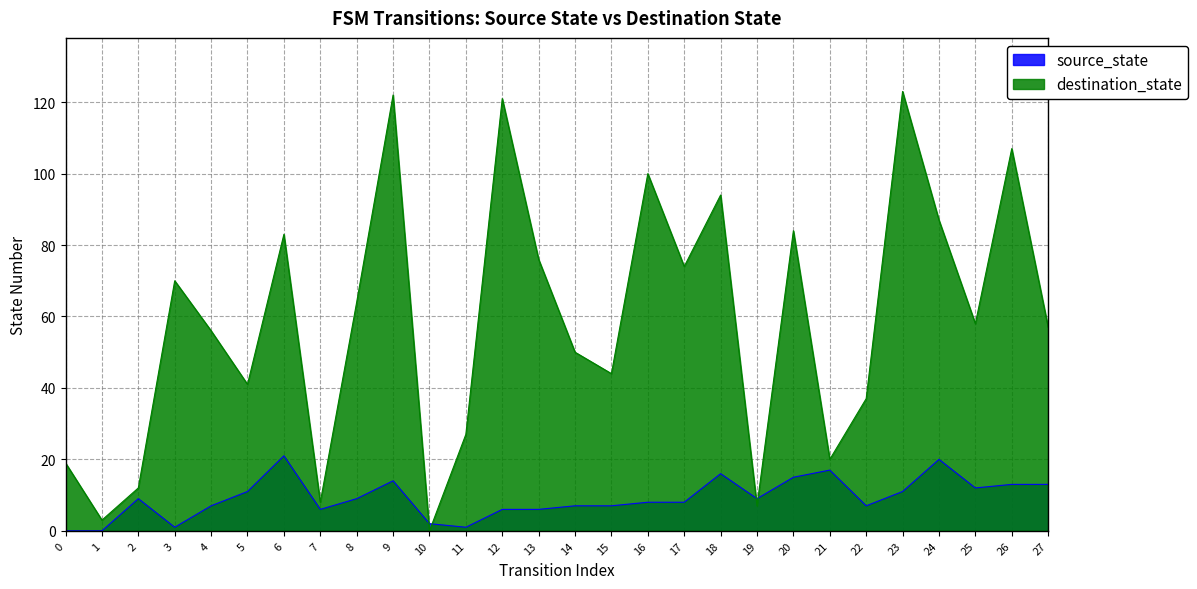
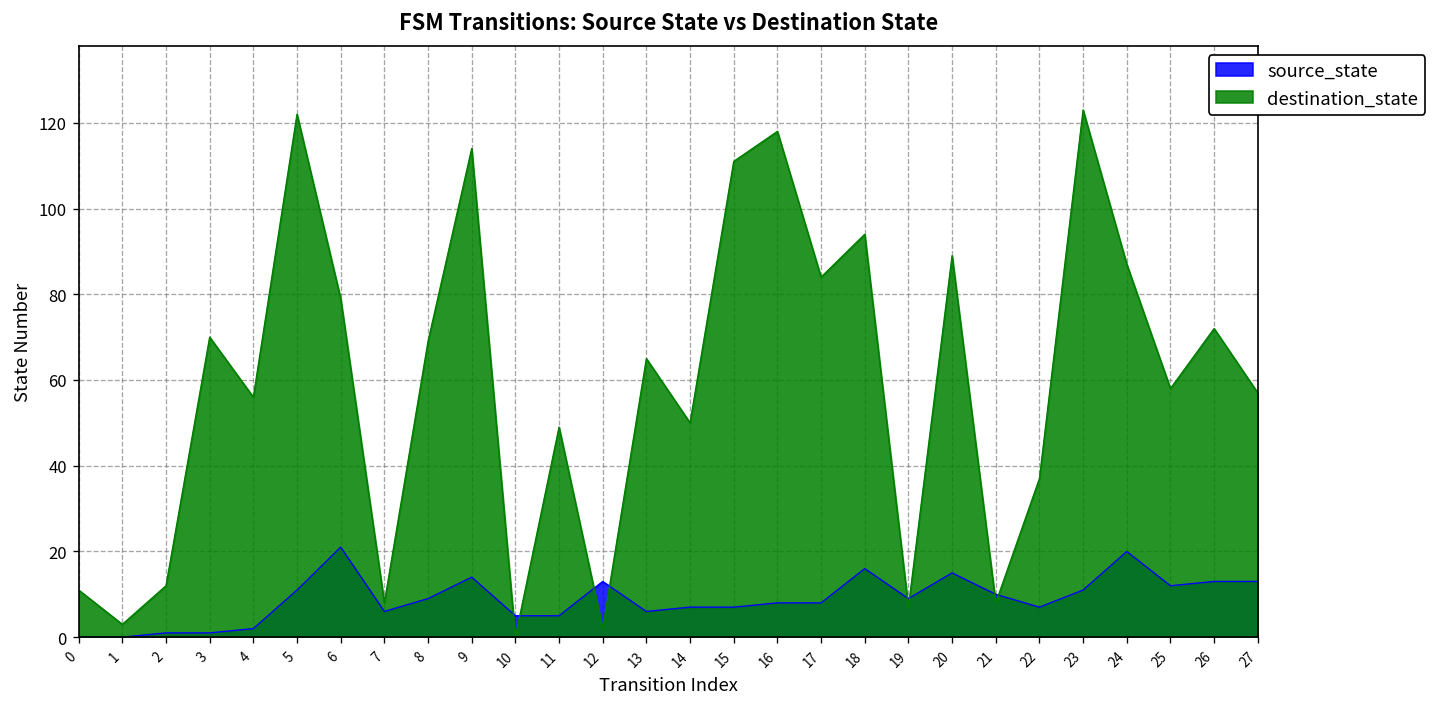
  {
    "source_state": {
      "0": 0,
      "1": 0,
-     "2": 9,
+     "2": 1,
      "3": 1,
-     "4": 7,
+     "4": 2,
      "5": 11,
      "6": 21,
      "7": 6,
      "8": 9,
      "9": 14,
-     "10": 2,
-     "11": 1,
-     "12": 6,
+     "10": 5,
+     "11": 5,
+     "12": 13,
      "13": 6,
      "14": 7,
      "15": 7,
      "16": 8,
      "17": 8,
      "18": 16,
      "19": 9,
      "20": 15,
-     "21": 17,
+     "21": 10,
      "22": 7,
      "23": 11,
      "24": 20,
      "25": 12,
      "26": 13,
      "27": 13
    },
    "destination_state": {
-     "0": 19,
+     "0": 11,
      "1": 3,
      "2": 12,
      "3": 70,
      "4": 56,
-     "5": 41,
-     "6": 83,
+     "5": 122,
+     "6": 79,
      "7": 8,
-     "8": 64,
-     "9": 122,
+     "8": 69,
+     "9": 114,
      "10": 0,
-     "11": 27,
-     "12": 121,
-     "13": 76,
+     "11": 49,
+     "12": 2,
+     "13": 65,
      "14": 50,
-     "15": 44,
-     "16": 100,
-     "17": 74,
+     "15": 111,
+     "16": 118,
+     "17": 84,
      "18": 94,
      "19": 7,
-     "20": 84,
-     "21": 20,
+     "20": 89,
+     "21": 8,
      "22": 37,
      "23": 123,
      "24": 87,
      "25": 58,
-     "26": 107,
+     "26": 72,
      "27": 57
    }
  }
